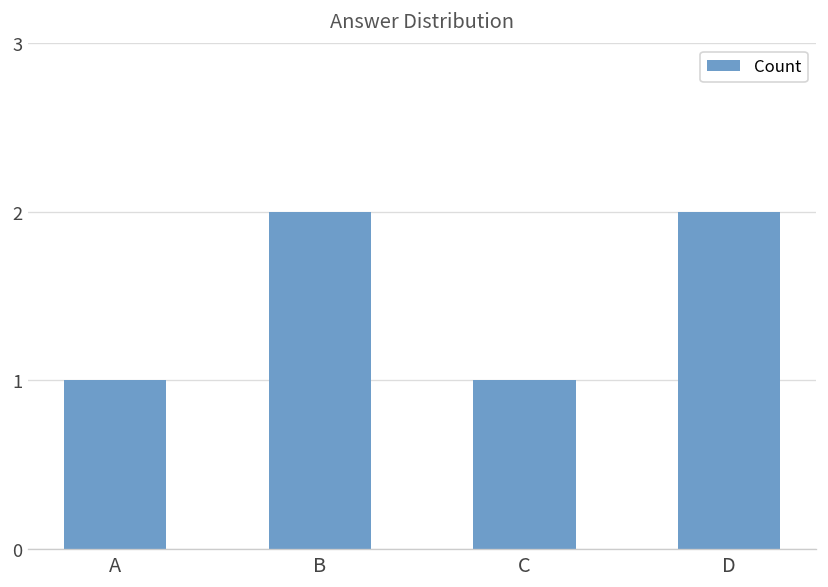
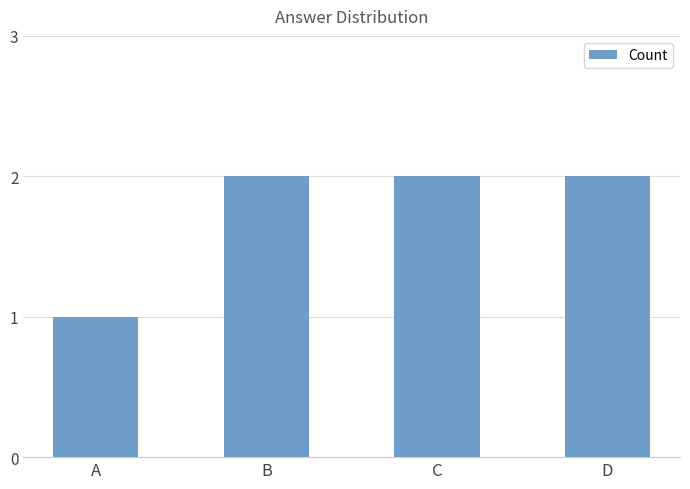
  {
    "A": 1,
    "B": 2,
-   "C": 1,
+   "C": 2,
    "D": 2
  }
